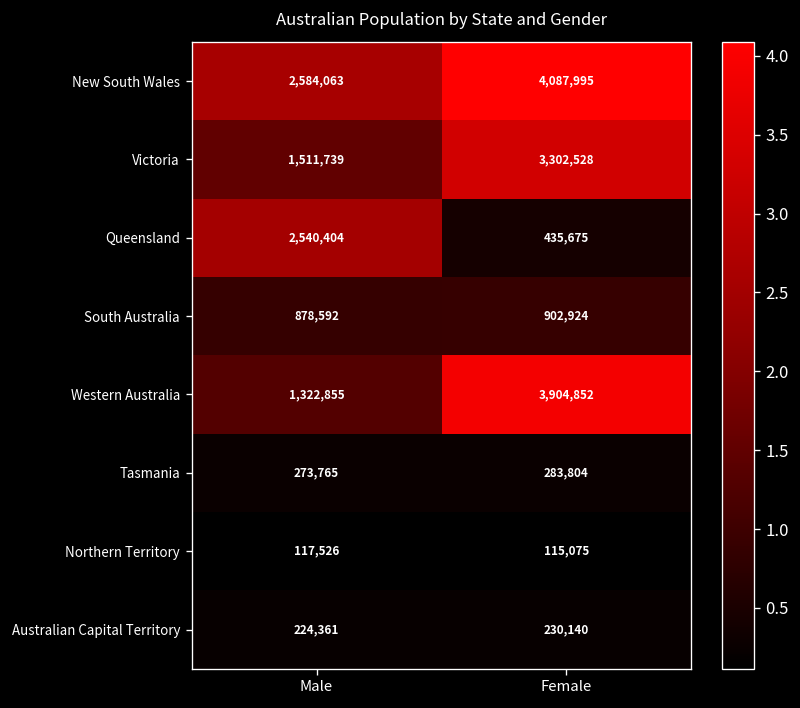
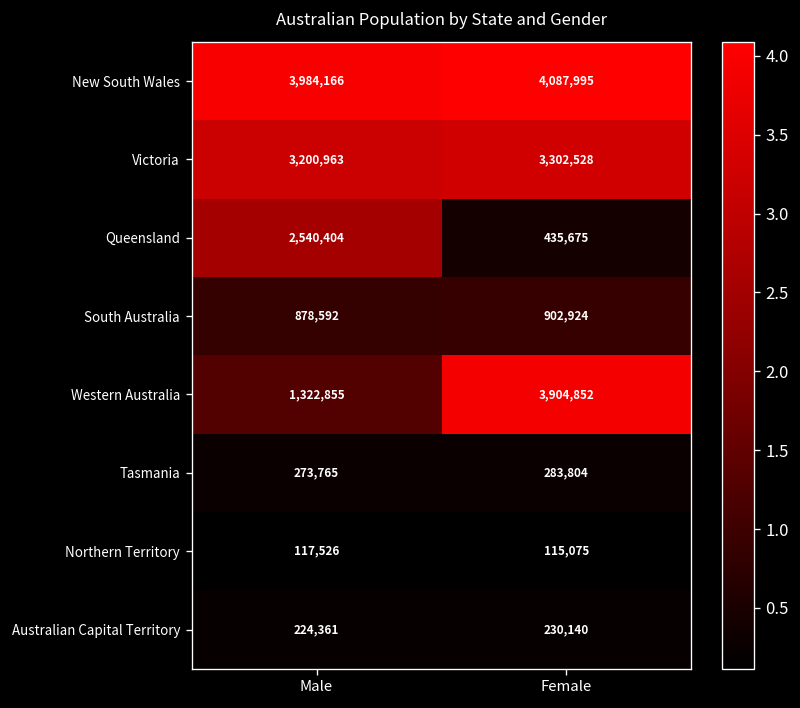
  {
    "New South Wales": {
-     "Male": "2,584,063",
+     "Male": "3,984,166",
      "Female": "4,087,995"
    },
    "Victoria": {
-     "Male": "1,511,739",
+     "Male": "3,200,963",
      "Female": "3,302,528"
    },
    "Queensland": {
      "Male": "2,540,404",
      "Female": "435,675"
    },
    "South Australia": {
      "Male": "878,592",
      "Female": "902,924"
    },
    "Western Australia": {
      "Male": "1,322,855",
      "Female": "3,904,852"
    },
    "Tasmania": {
      "Male": "273,765",
      "Female": "283,804"
    },
    "Northern Territory": {
      "Male": "117,526",
      "Female": "115,075"
    },
    "Australian Capital Territory": {
      "Male": "224,361",
      "Female": "230,140"
    }
  }
